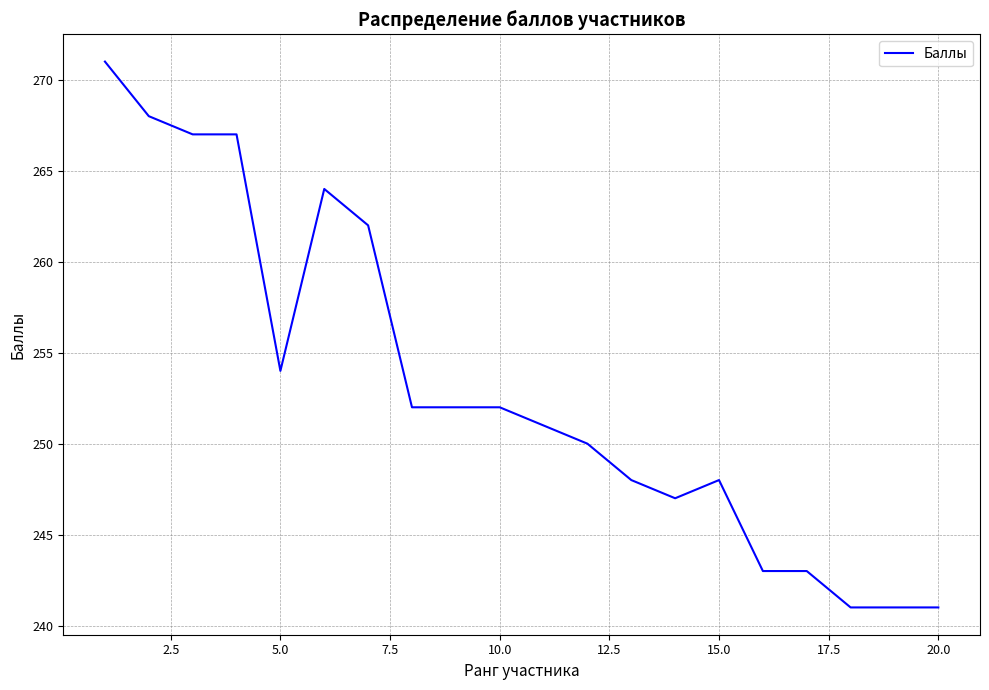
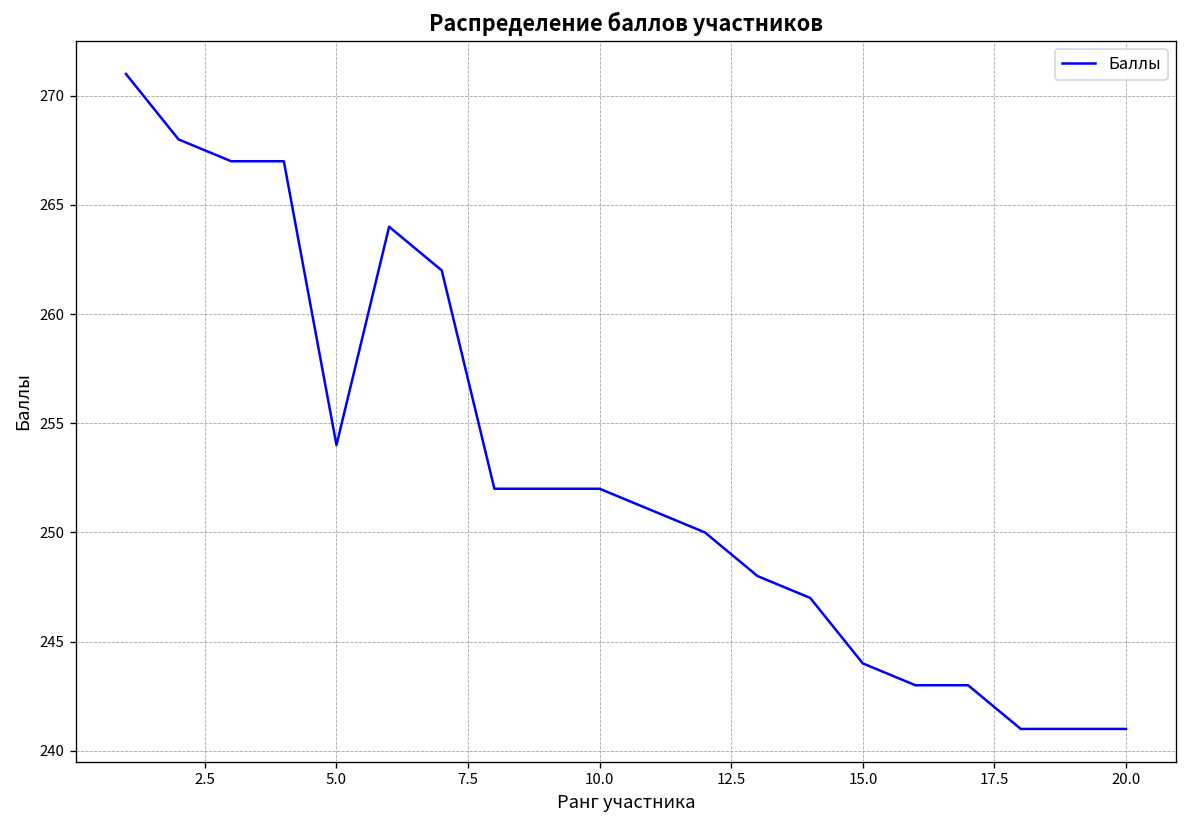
  {
    "5.0": 254,
    "10.0": 252,
-   "15.0": 248,
+   "15.0": 244,
    "20.0": 241
  }
